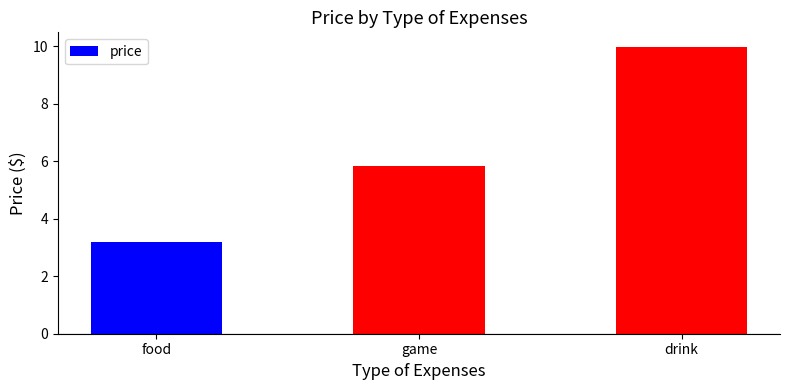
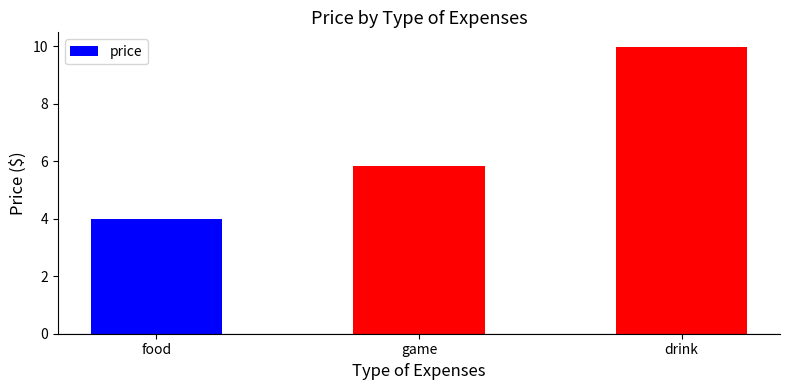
  {
-   "food": 3.2,
+   "food": 4.0,
    "game": 5.8,
    "drink": 10.0
  }
